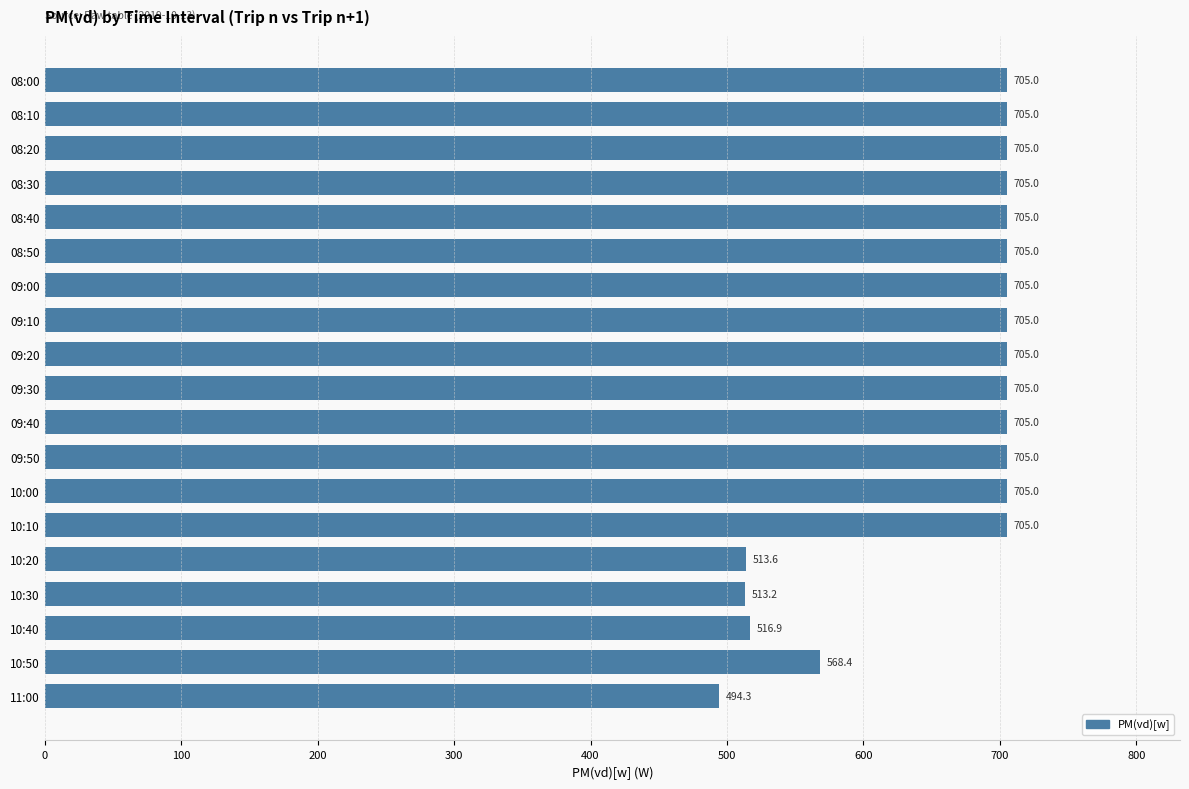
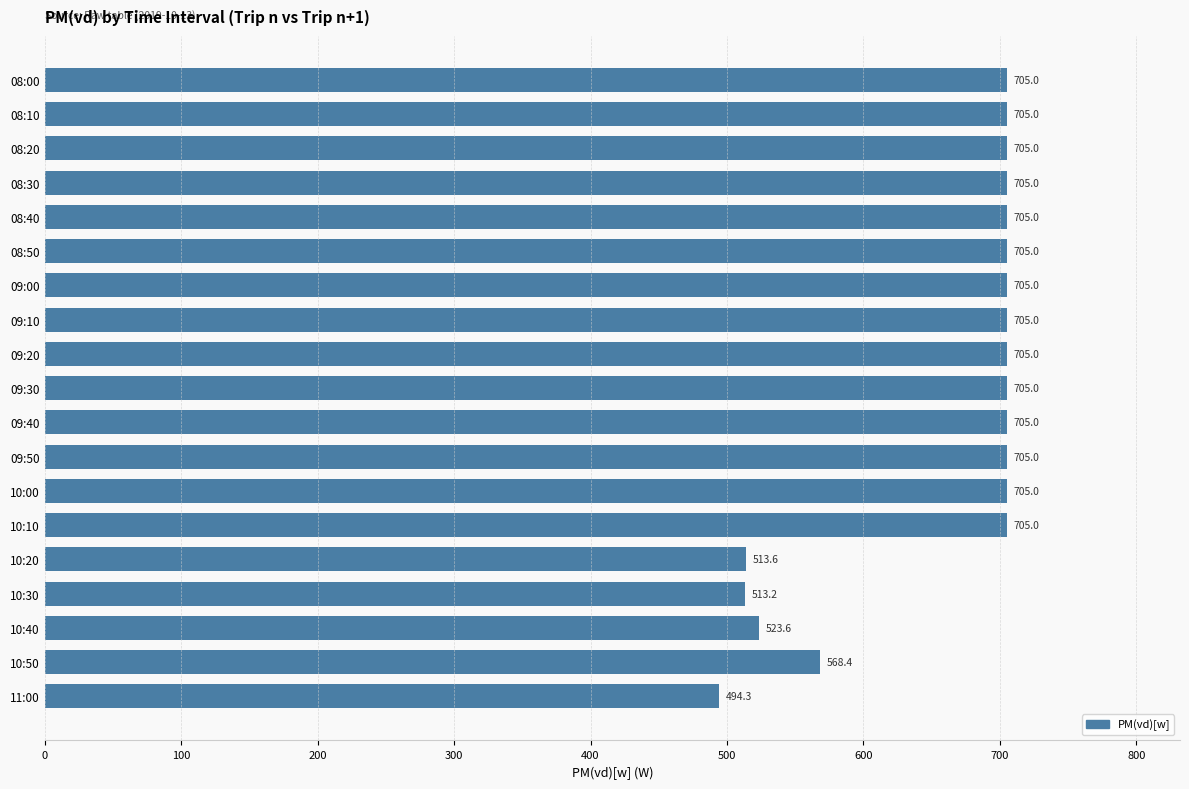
  {
    "08:00": 705.0,
    "08:10": 705.0,
    "08:20": 705.0,
    "08:30": 705.0,
    "08:40": 705.0,
    "08:50": 705.0,
    "09:00": 705.0,
    "09:10": 705.0,
    "09:20": 705.0,
    "09:30": 705.0,
    "09:40": 705.0,
    "09:50": 705.0,
    "10:00": 705.0,
    "10:10": 705.0,
    "10:20": 513.6,
    "10:30": 513.2,
-   "10:40": 516.9,
+   "10:40": 523.6,
    "10:50": 568.4,
    "11:00": 494.3
  }
